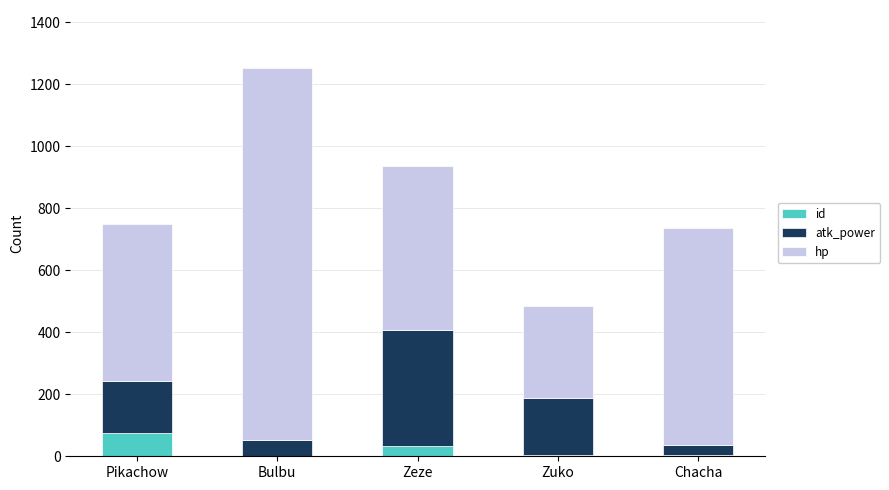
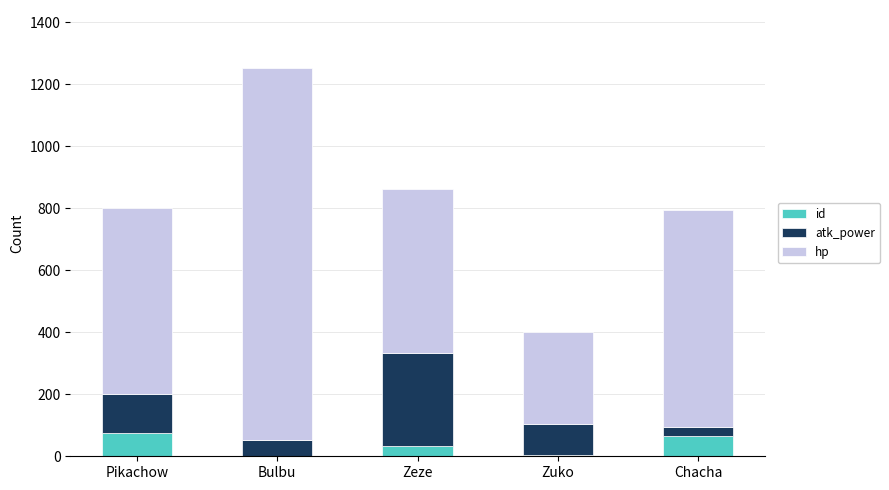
  {
    "id": {
      "Pikachow": 80,
      "Zeze": 30,
-     "Chacha": 10
+     "Chacha": 60
    },
    "atk_power": {
-     "Pikachow": 170,
+     "Pikachow": 130,
      "Bulbu": 50,
-     "Zeze": 380,
-     "Zuko": 190,
+     "Zeze": 300,
+     "Zuko": 100,
      "Chacha": 30
    },
    "hp": {
-     "Pikachow": 500,
+     "Pikachow": 600,
      "Bulbu": 1200,
      "Zeze": 530,
      "Zuko": 300,
      "Chacha": 700
    }
  }
